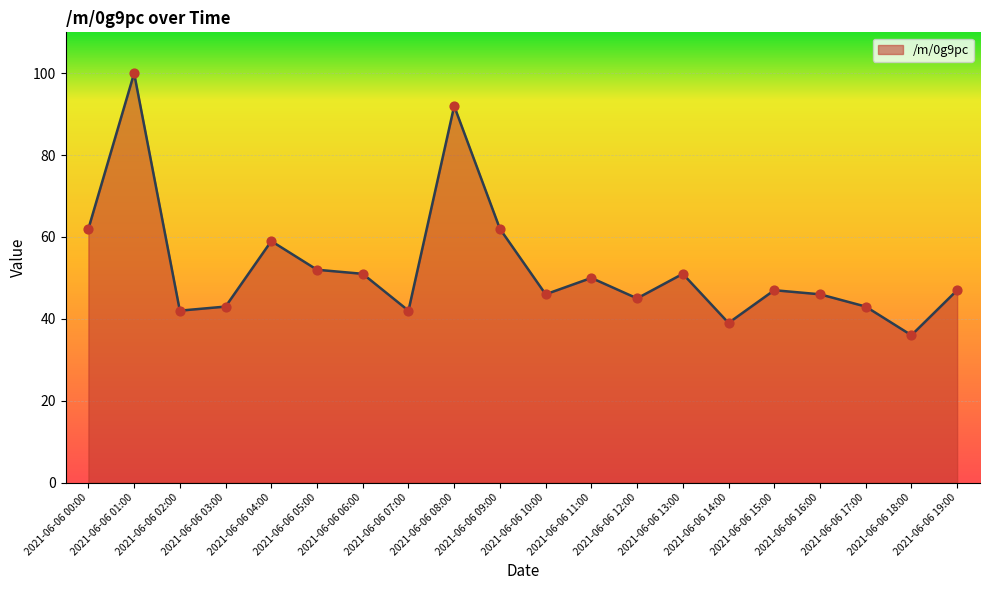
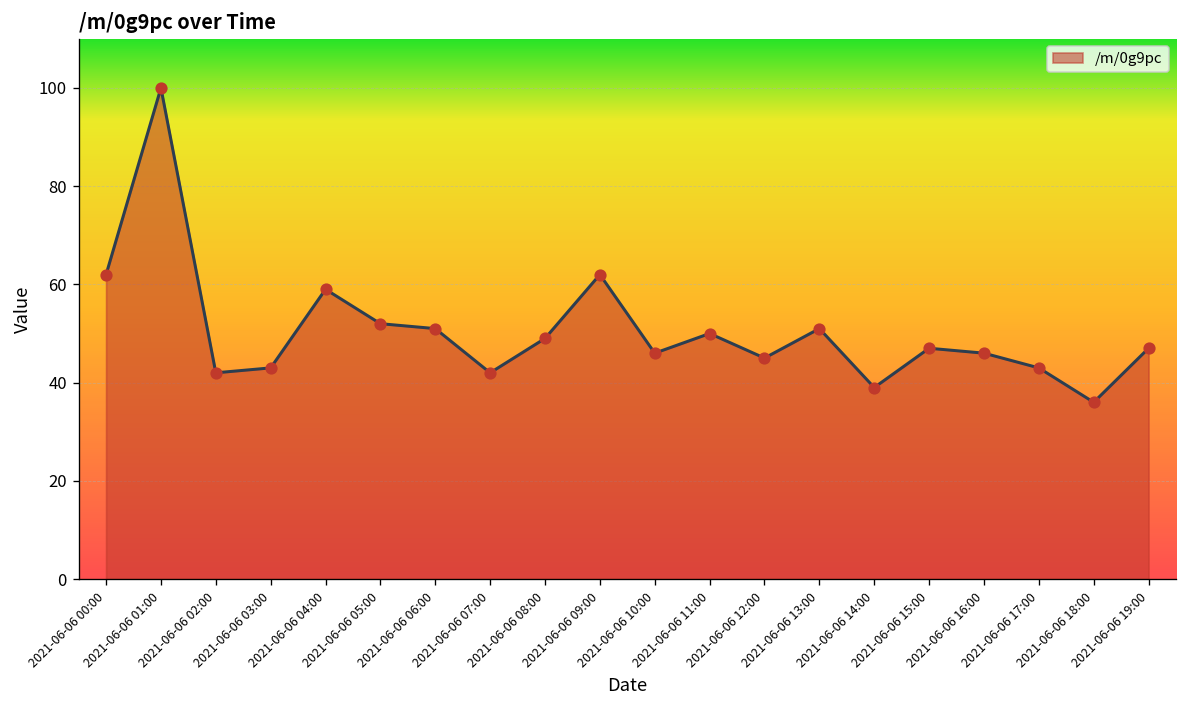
  {
    "2021-06-06 00:00": 62,
    "2021-06-06 01:00": 100,
    "2021-06-06 02:00": 42,
    "2021-06-06 03:00": 43,
    "2021-06-06 04:00": 59,
    "2021-06-06 05:00": 52,
    "2021-06-06 06:00": 51,
    "2021-06-06 07:00": 42,
-   "2021-06-06 08:00": 92,
+   "2021-06-06 08:00": 49,
    "2021-06-06 09:00": 62,
    "2021-06-06 10:00": 46,
    "2021-06-06 11:00": 50,
    "2021-06-06 12:00": 45,
    "2021-06-06 13:00": 51,
    "2021-06-06 14:00": 39,
    "2021-06-06 15:00": 47,
    "2021-06-06 16:00": 46,
    "2021-06-06 17:00": 43,
    "2021-06-06 18:00": 36,
    "2021-06-06 19:00": 47
  }
